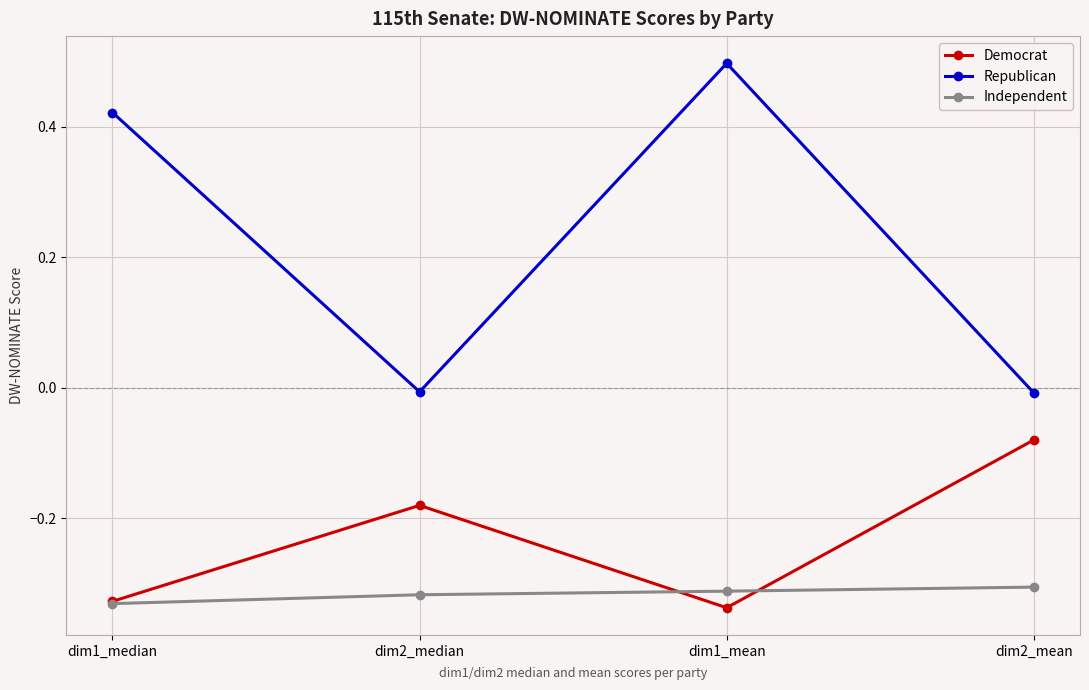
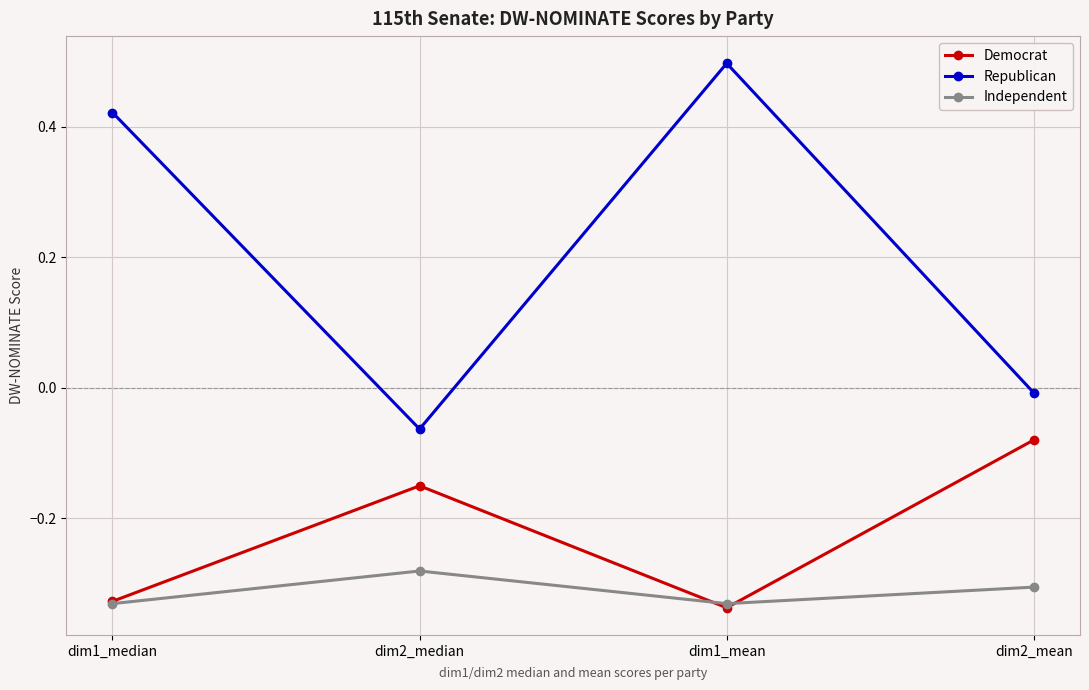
  {
    "Democrat": {
-     "dim2_median": -0.18,
+     "dim2_median": -0.15,
      "dim1_mean": -0.34,
      "dim2_mean": -0.08
    },
    "Republican": {
      "dim1_median": 0.42,
-     "dim2_median": -0.01,
+     "dim2_median": -0.06,
      "dim1_mean": 0.50,
      "dim2_mean": -0.01
    },
    "Independent": {
-     "dim2_median": -0.32,
-     "dim1_mean": -0.31,
+     "dim2_median": -0.28,
+     "dim1_mean": -0.33,
      "dim2_mean": -0.31
    }
  }
